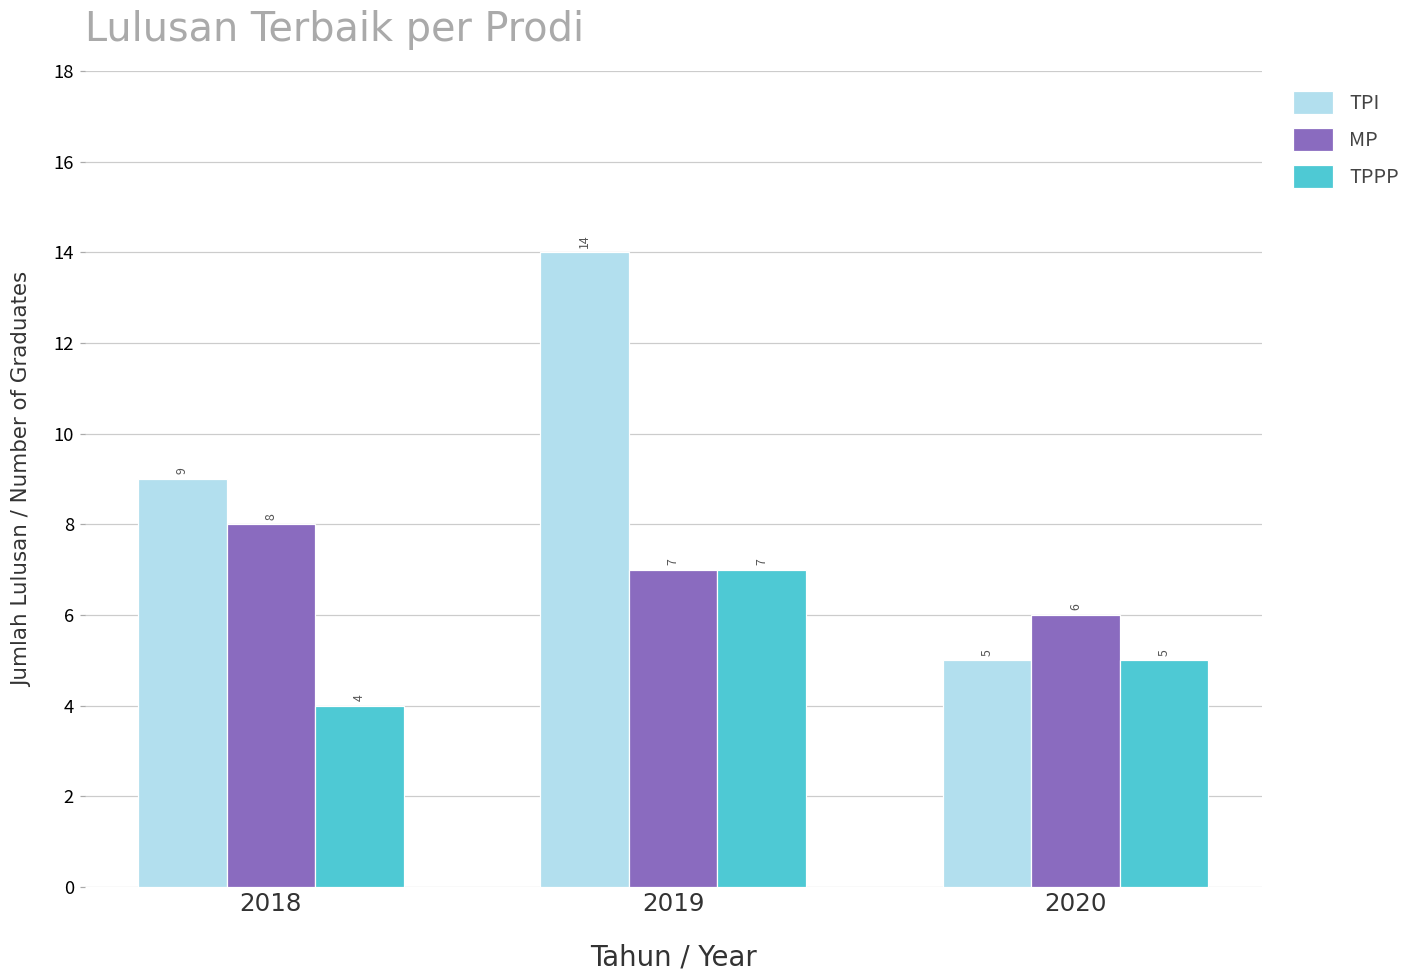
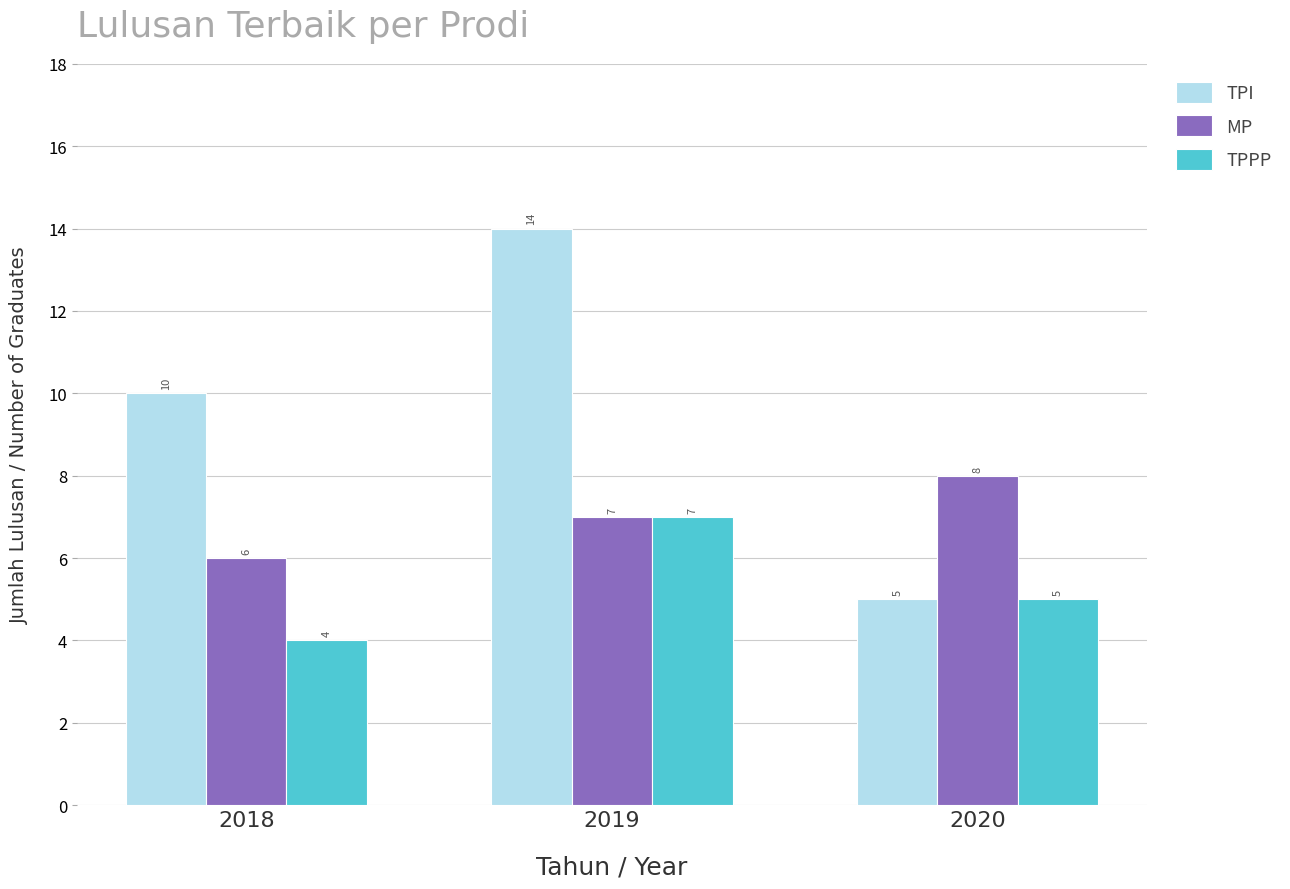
  {
    "TPI": {
-     "2018": 9,
+     "2018": 10,
      "2019": 14,
      "2020": 5
    },
    "MP": {
-     "2018": 8,
+     "2018": 6,
      "2019": 7,
-     "2020": 6
+     "2020": 8
    },
    "TPPP": {
      "2018": 4,
      "2019": 7,
      "2020": 5
    }
  }
